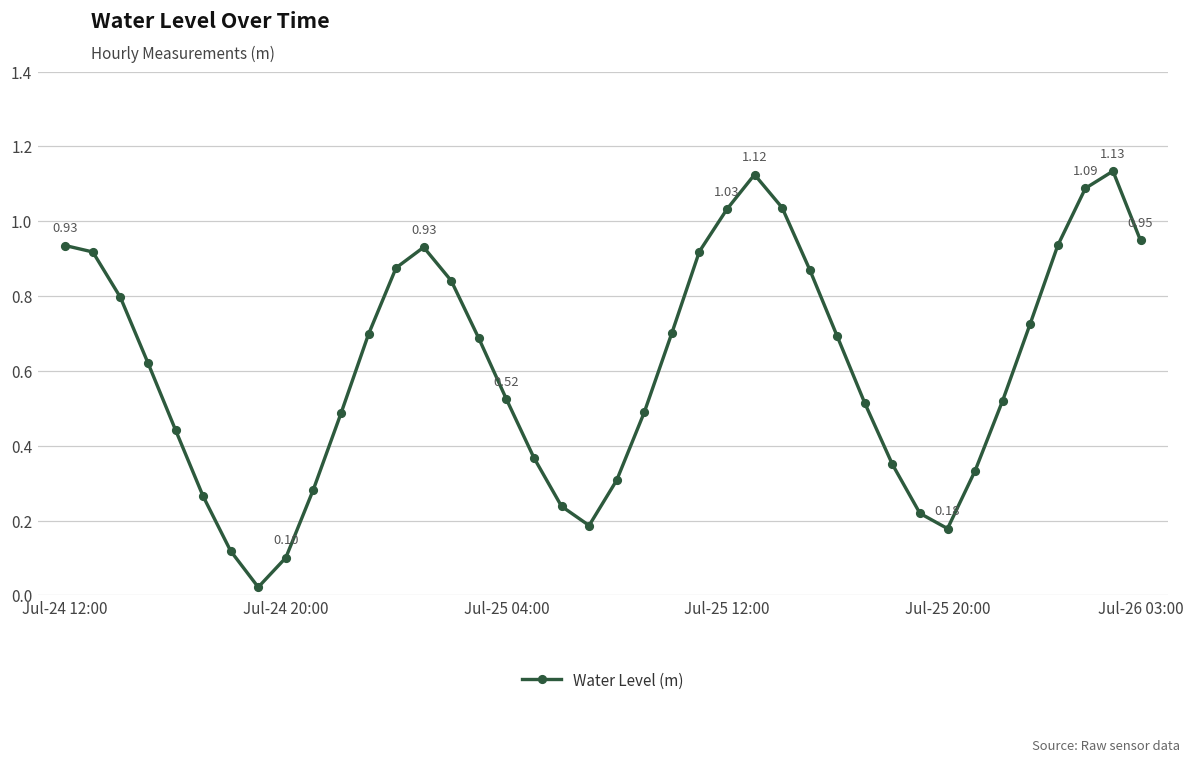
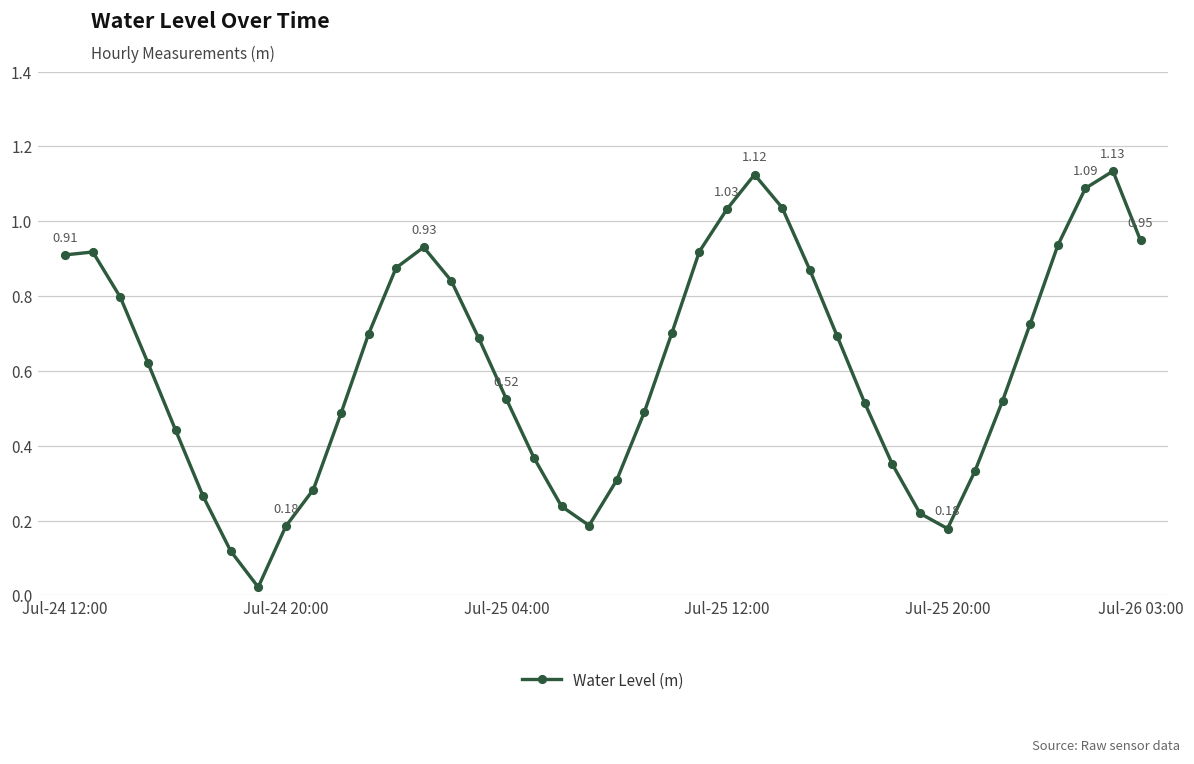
  {
-   "Jul-24 12:00": 0.93,
-   "Jul-24 20:00": 0.10,
+   "Jul-24 12:00": 0.91,
+   "Jul-24 20:00": 0.18,
    "Jul-25 04:00": 0.52,
    "Jul-25 12:00": 1.03,
    "Jul-25 20:00": 0.18,
    "Jul-26 03:00": 0.95
  }
